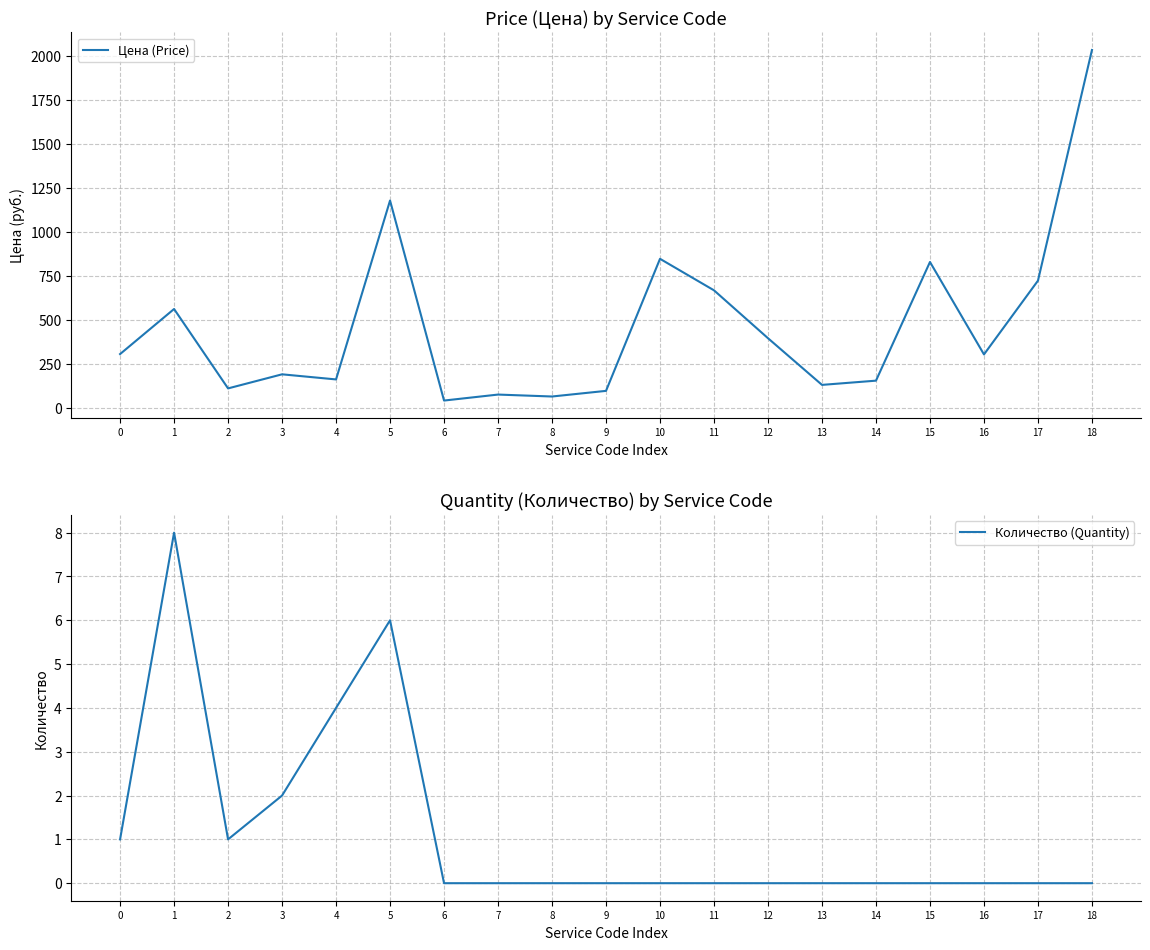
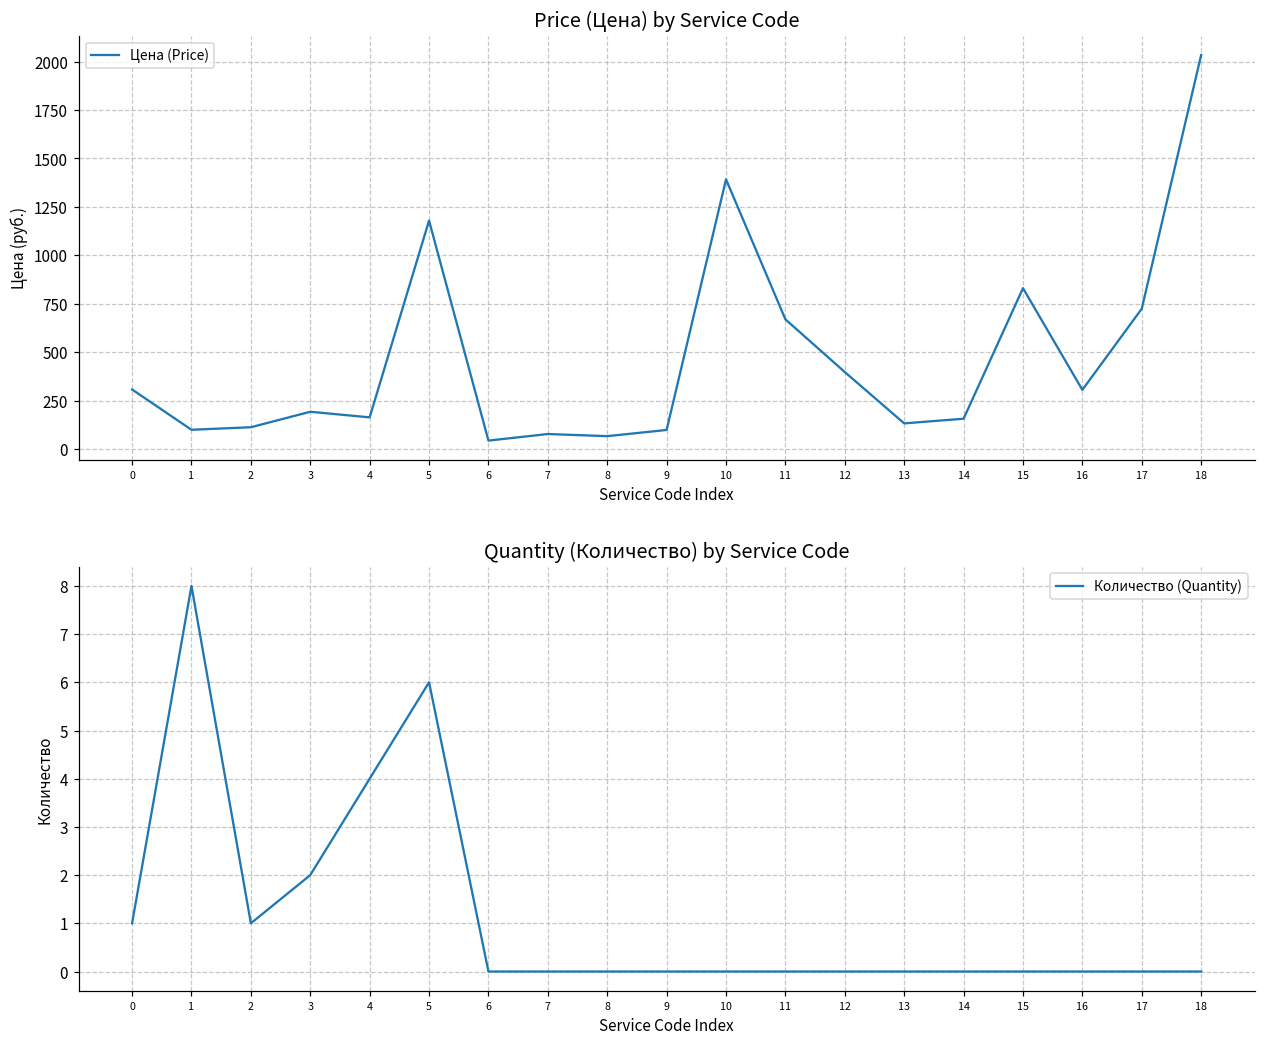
  {
    "Price (Цена) by Service Code": {
      "0": 310,
-     "1": 560,
+     "1": 100,
      "2": 110,
      "3": 190,
      "4": 160,
      "5": 1180,
      "6": 40,
      "7": 80,
      "8": 70,
      "9": 100,
-     "10": 850,
+     "10": 1390,
      "11": 670,
      "12": 400,
      "13": 130,
      "14": 160,
      "15": 830,
      "16": 310,
      "17": 720,
      "18": 2030
    },
    "Quantity (Количество) by Service Code": {
      "0": 1.0,
      "1": 8.0,
      "2": 1.0,
      "3": 2.0,
      "4": 4.0,
      "5": 6.0,
      "6": 0.0,
      "7": 0.0,
      "8": 0.0,
      "9": 0.0,
      "10": 0.0,
      "11": 0.0,
      "12": 0.0,
      "13": 0.0,
      "14": 0.0,
      "15": 0.0,
      "16": 0.0,
      "17": 0.0,
      "18": 0.0
    }
  }
